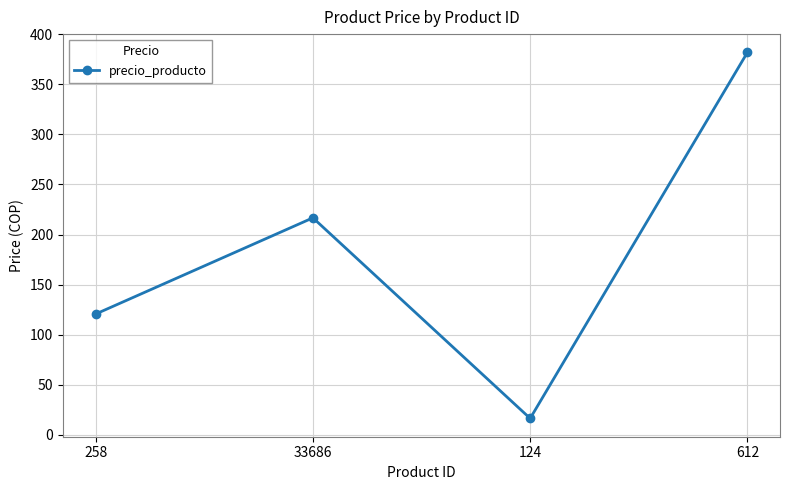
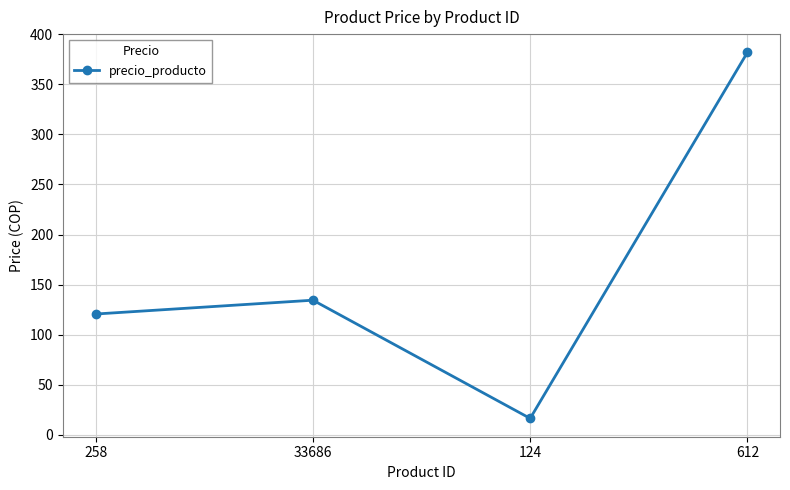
  {
    "258": 121,
-   "33686": 217,
+   "33686": 135,
    "124": 17,
    "612": 382
  }
